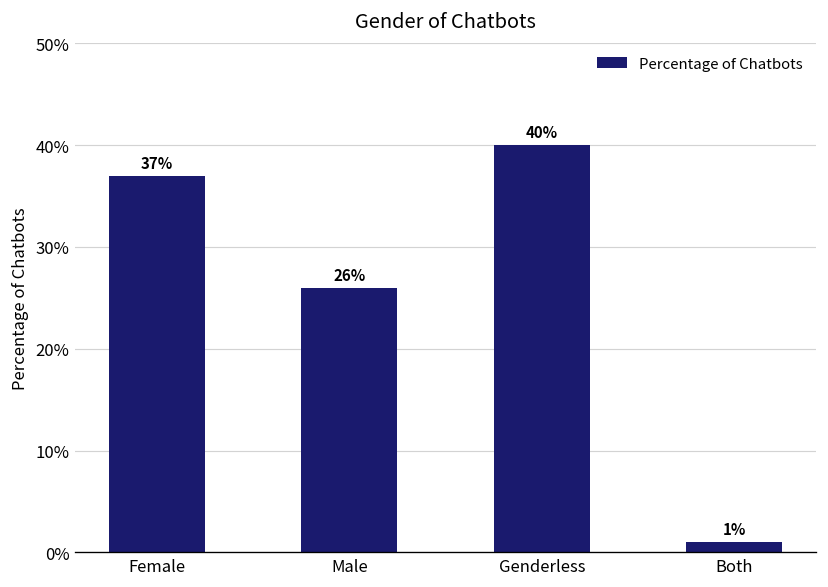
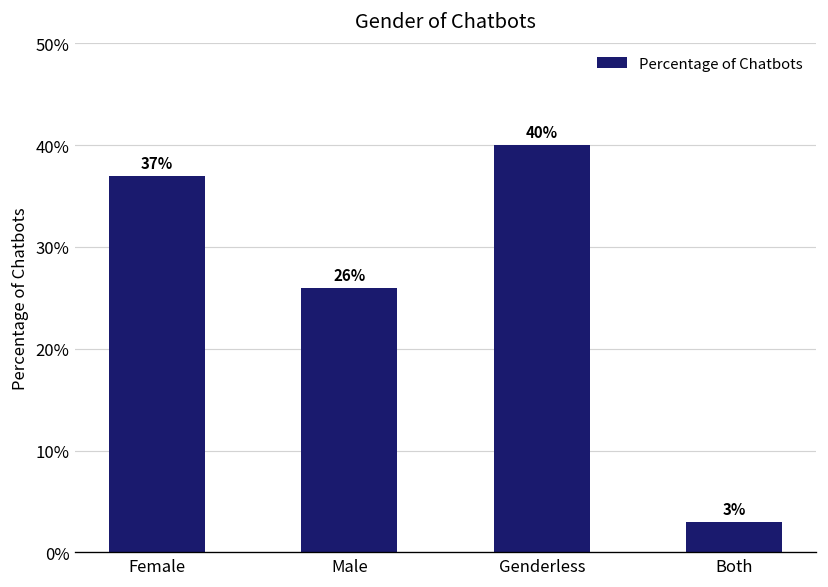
  {
    "Female": "37%",
    "Male": "26%",
    "Genderless": "40%",
-   "Both": "1%"
+   "Both": "3%"
  }
